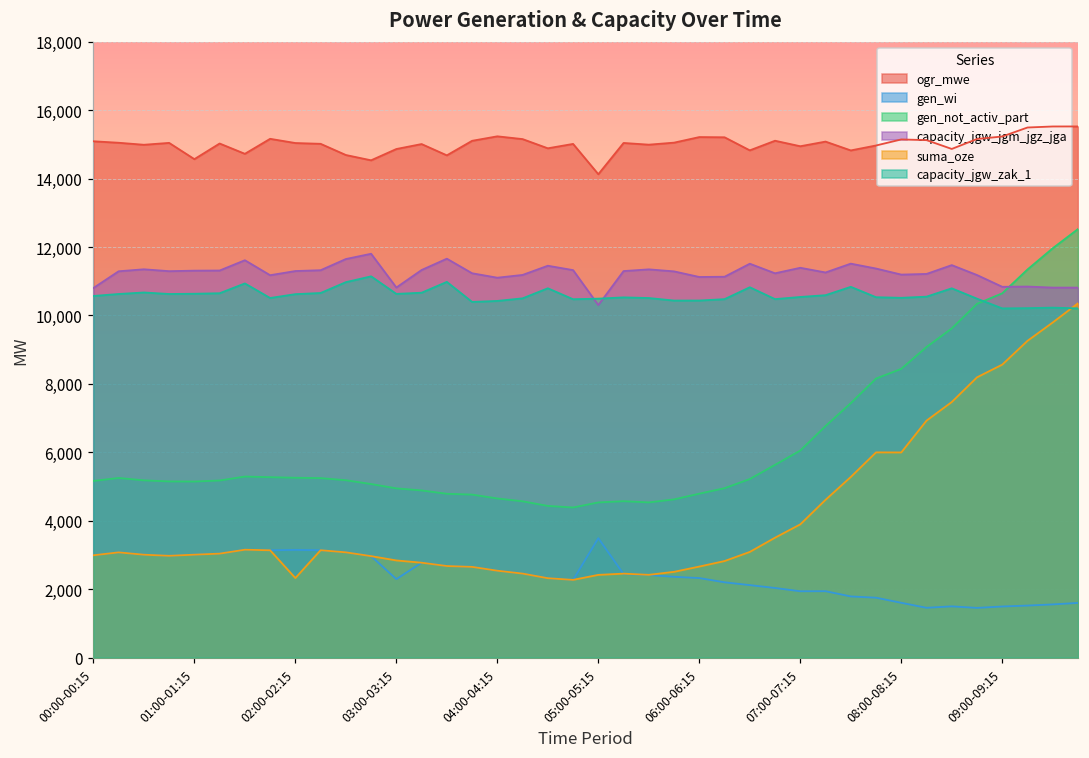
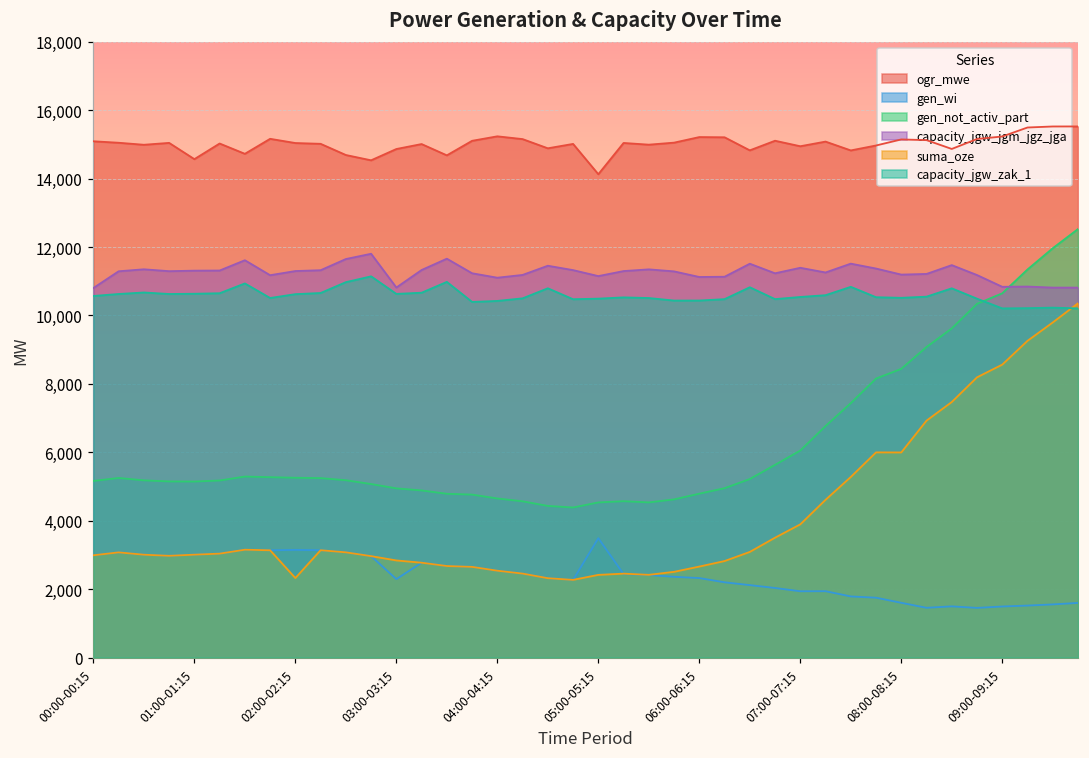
  {
    "ogr_mwe": {
      "00:00-00:15": "15,100",
      "01:00-01:15": "14,600",
      "02:00-02:15": "15,000",
      "03:00-03:15": "14,900",
      "04:00-04:15": "15,200",
      "05:00-05:15": "14,100",
      "06:00-06:15": "15,200",
      "07:00-07:15": "14,900"
    },
    "gen_wi": {
      "02:00-02:15": "3,100",
      "03:00-03:15": "2,300",
      "05:00-05:15": "3,500",
      "06:00-06:15": "2,300",
      "07:00-07:15": "1,900",
      "08:00-08:15": "1,600",
      "09:00-09:15": "1,500"
    },
    "capacity_jgw_jgm_jgz_jga": {
      "00:00-00:15": "10,800",
      "01:00-01:15": "11,300",
      "02:00-02:15": "11,300",
      "03:00-03:15": "10,800",
      "04:00-04:15": "11,100",
-     "05:00-05:15": "10,300",
+     "05:00-05:15": "11,200",
      "06:00-06:15": "11,100",
      "07:00-07:15": "11,400",
      "08:00-08:15": "11,200",
      "09:00-09:15": "10,800"
    },
    "suma_oze": {
      "02:00-02:15": "2,300",
      "03:00-03:15": "2,800",
      "05:00-05:15": "2,400",
      "06:00-06:15": "2,700",
      "07:00-07:15": "3,900",
      "08:00-08:15": "6,000",
      "09:00-09:15": "8,600"
    }
  }
